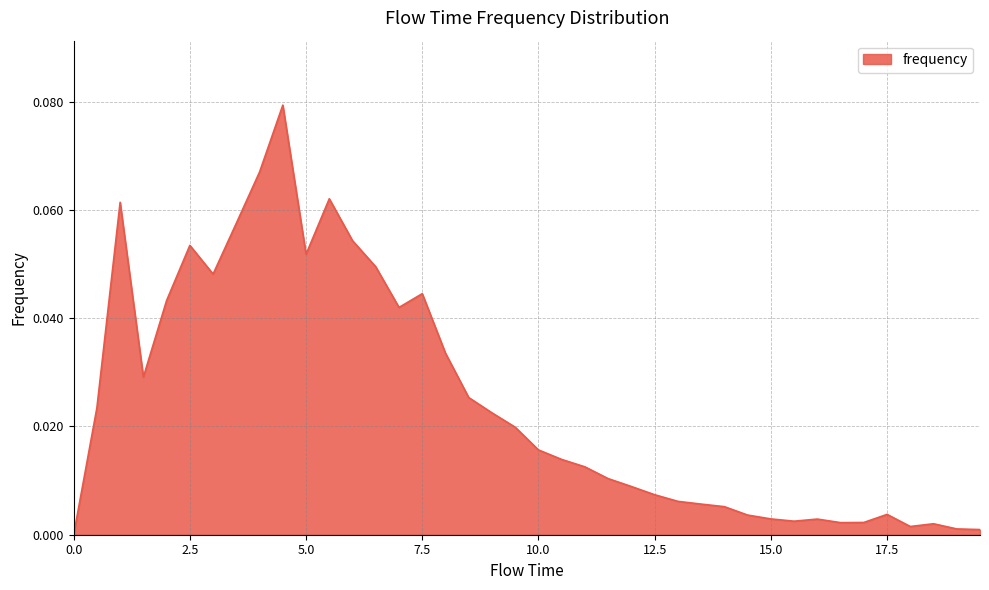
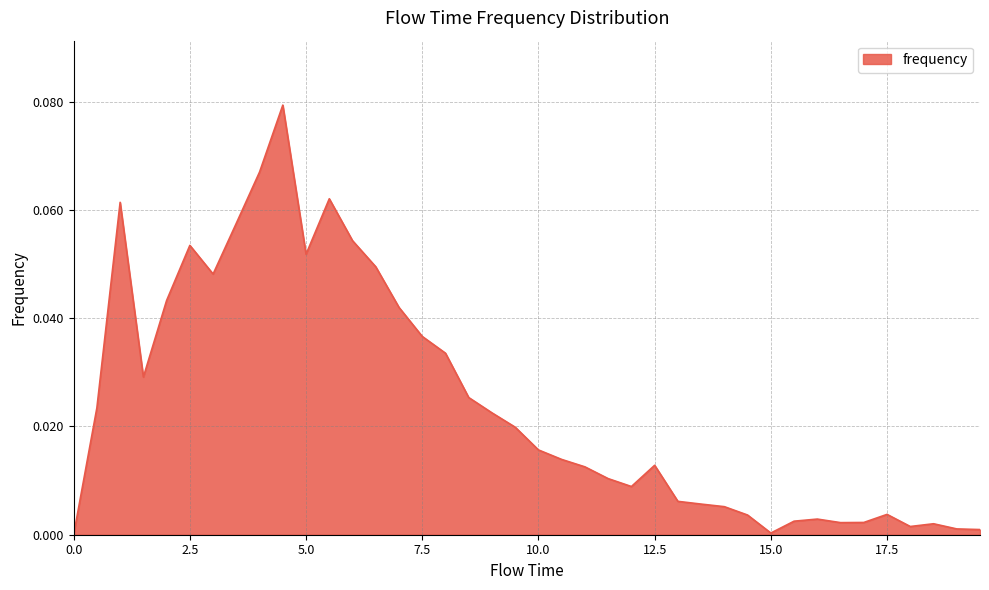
  {
    "0.0": 0.000,
    "2.5": 0.053,
    "5.0": 0.052,
-   "7.5": 0.045,
+   "7.5": 0.037,
    "10.0": 0.016,
-   "12.5": 0.007,
-   "15.0": 0.003,
+   "12.5": 0.013,
+   "15.0": 0.000,
    "17.5": 0.004
  }
